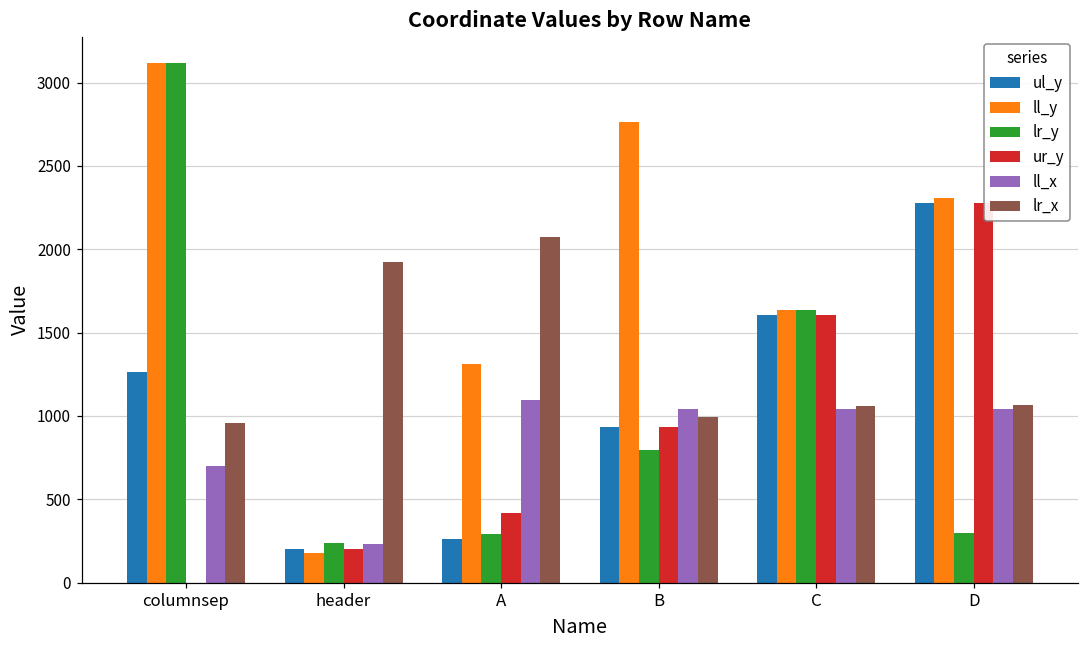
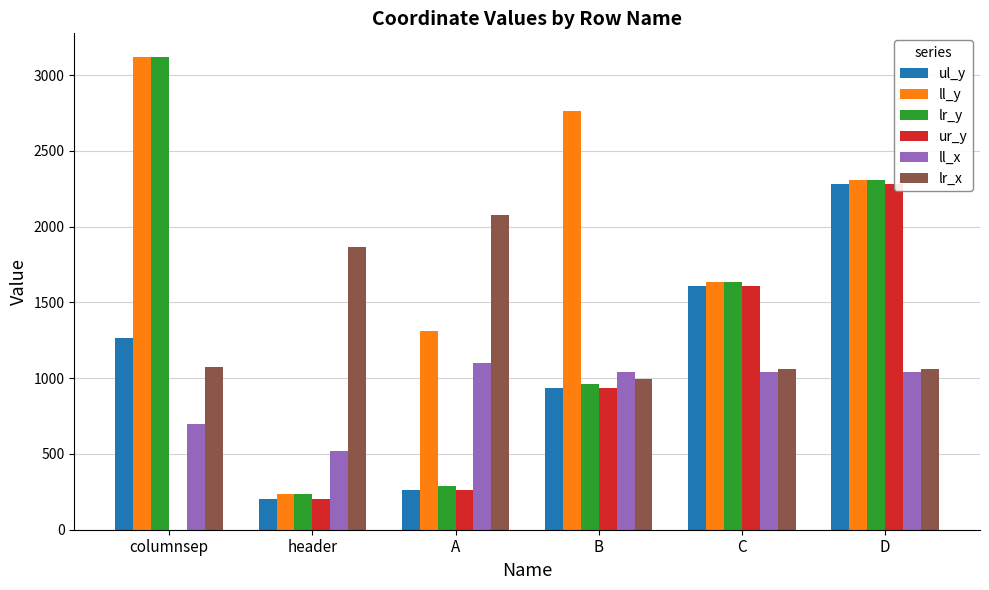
  {
    "ul_y": {
      "columnsep": 1270,
      "header": 200,
      "A": 260,
      "B": 940,
      "C": 1610,
      "D": 2280
    },
    "ll_y": {
      "columnsep": 3120,
-     "header": 180,
+     "header": 240,
      "A": 1310,
      "B": 2760,
      "C": 1630,
      "D": 2310
    },
    "lr_y": {
      "columnsep": 3120,
      "header": 240,
      "A": 290,
-     "B": 790,
+     "B": 960,
      "C": 1630,
-     "D": 300
+     "D": 2310
    },
    "ur_y": {
      "columnsep": 0,
      "header": 200,
-     "A": 420,
+     "A": 260,
      "B": 940,
      "C": 1610,
      "D": 2280
    },
    "ll_x": {
      "columnsep": 700,
-     "header": 230,
+     "header": 520,
      "A": 1100,
      "B": 1040,
      "C": 1040,
      "D": 1040
    },
    "lr_x": {
-     "columnsep": 960,
-     "header": 1930,
+     "columnsep": 1080,
+     "header": 1860,
      "A": 2070,
      "B": 1000,
      "C": 1060,
      "D": 1060
    }
  }
